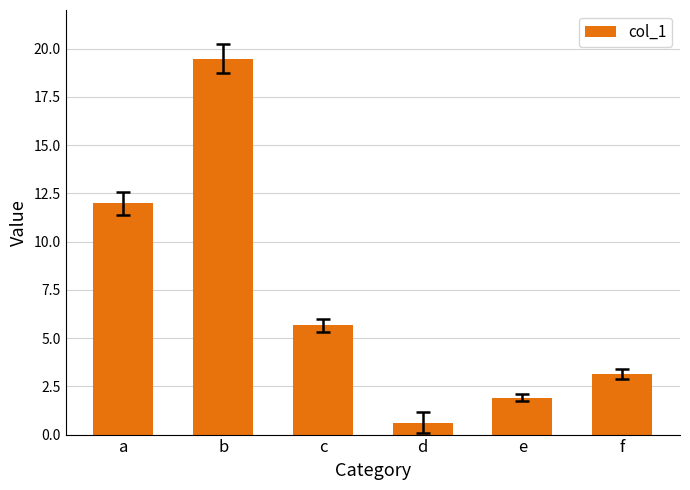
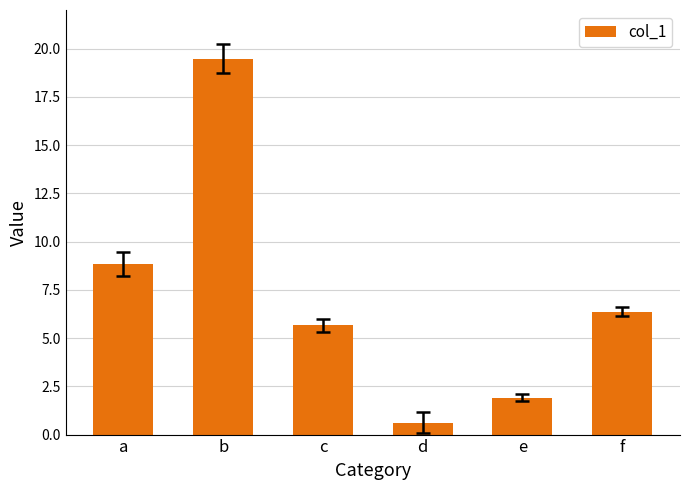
  {
    "col_1": {
-     "a": 12.0,
+     "a": 8.8,
      "b": 19.5,
      "c": 5.7,
      "d": 0.6,
      "e": 1.9,
-     "f": 3.1
+     "f": 6.4
    }
  }
